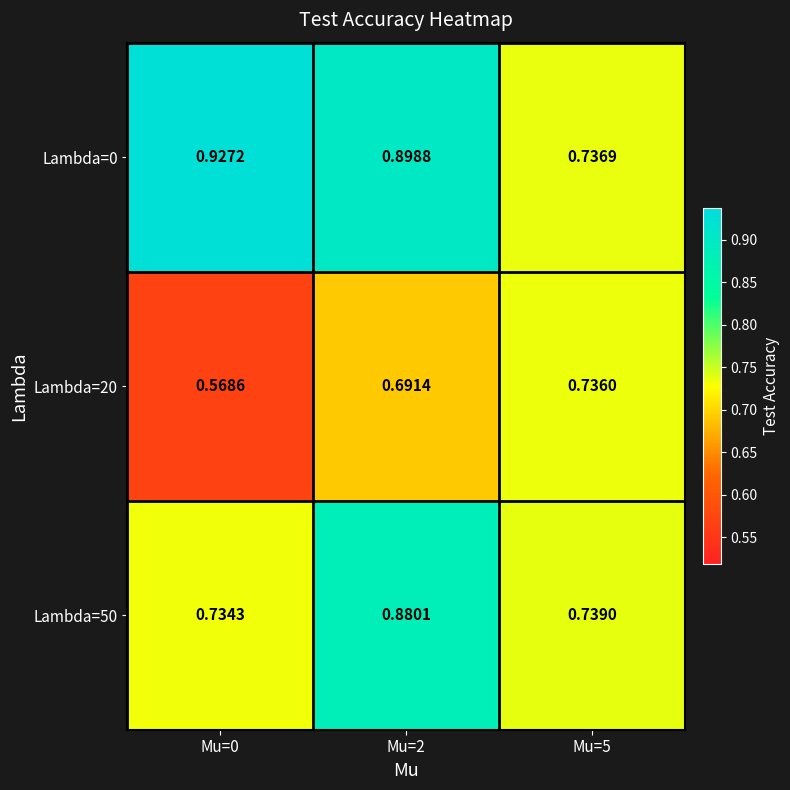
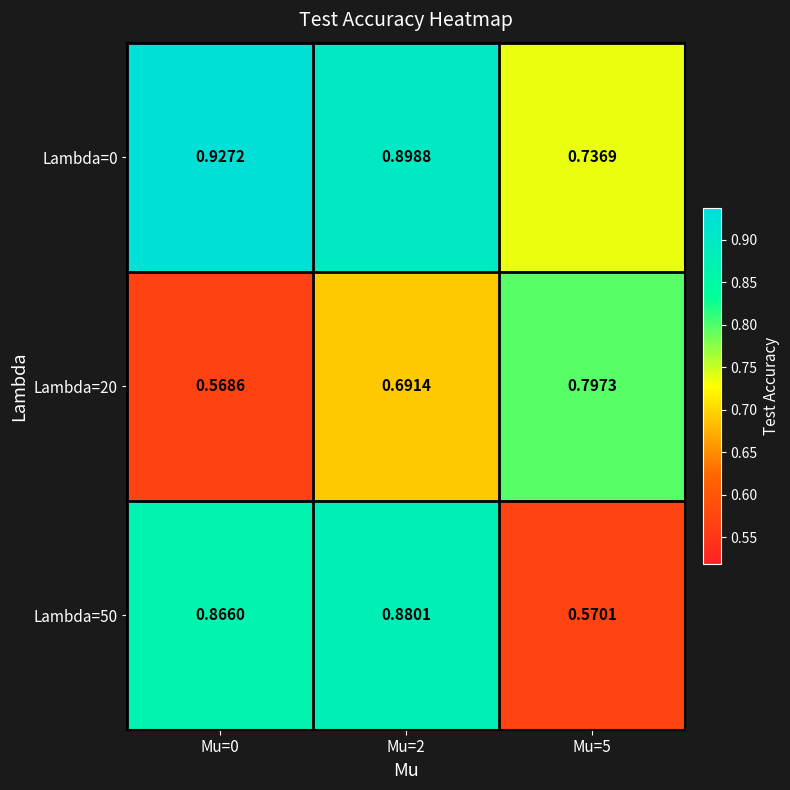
  {
    "Lambda=0": {
      "Mu=0": 0.9272,
      "Mu=2": 0.8988,
      "Mu=5": 0.7369
    },
    "Lambda=20": {
      "Mu=0": 0.5686,
      "Mu=2": 0.6914,
-     "Mu=5": 0.7360
+     "Mu=5": 0.7973
    },
    "Lambda=50": {
-     "Mu=0": 0.7343,
+     "Mu=0": 0.8660,
      "Mu=2": 0.8801,
-     "Mu=5": 0.7390
+     "Mu=5": 0.5701
    }
  }
